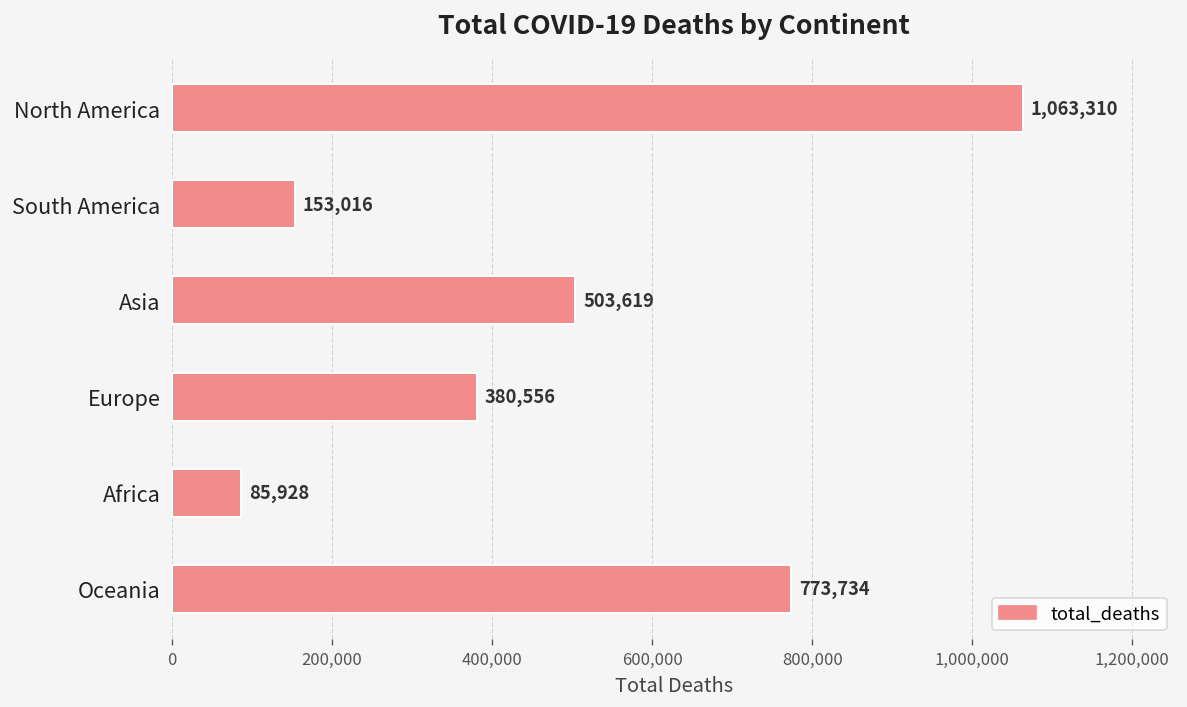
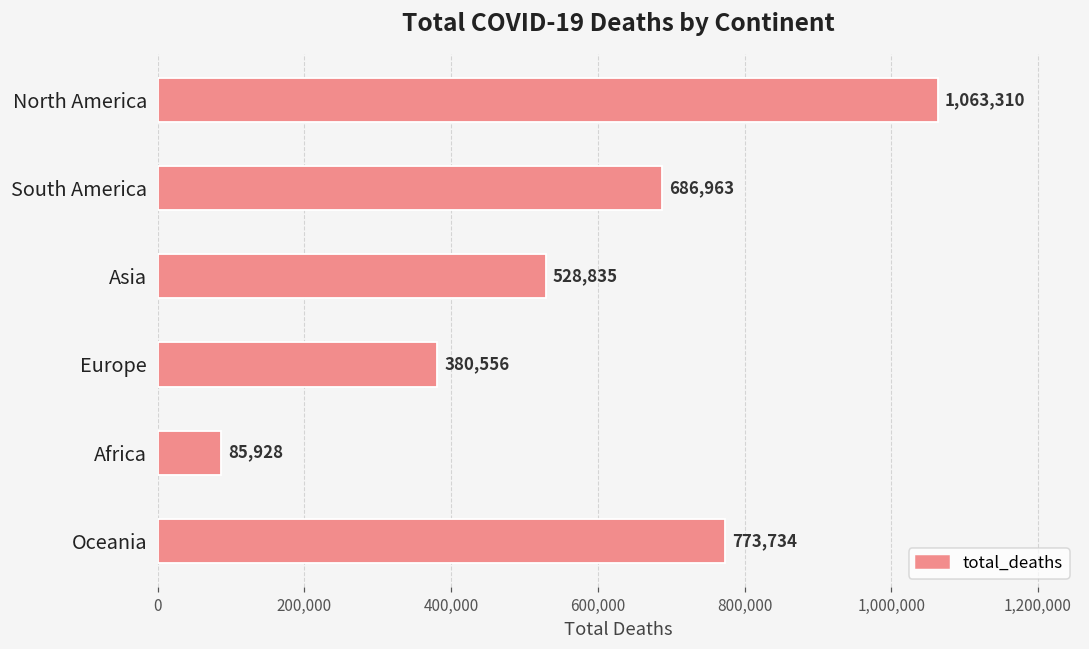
  {
    "North America": "1,063,310",
-   "South America": "153,016",
-   "Asia": "503,619",
+   "South America": "686,963",
+   "Asia": "528,835",
    "Europe": "380,556",
    "Africa": "85,928",
    "Oceania": "773,734"
  }
